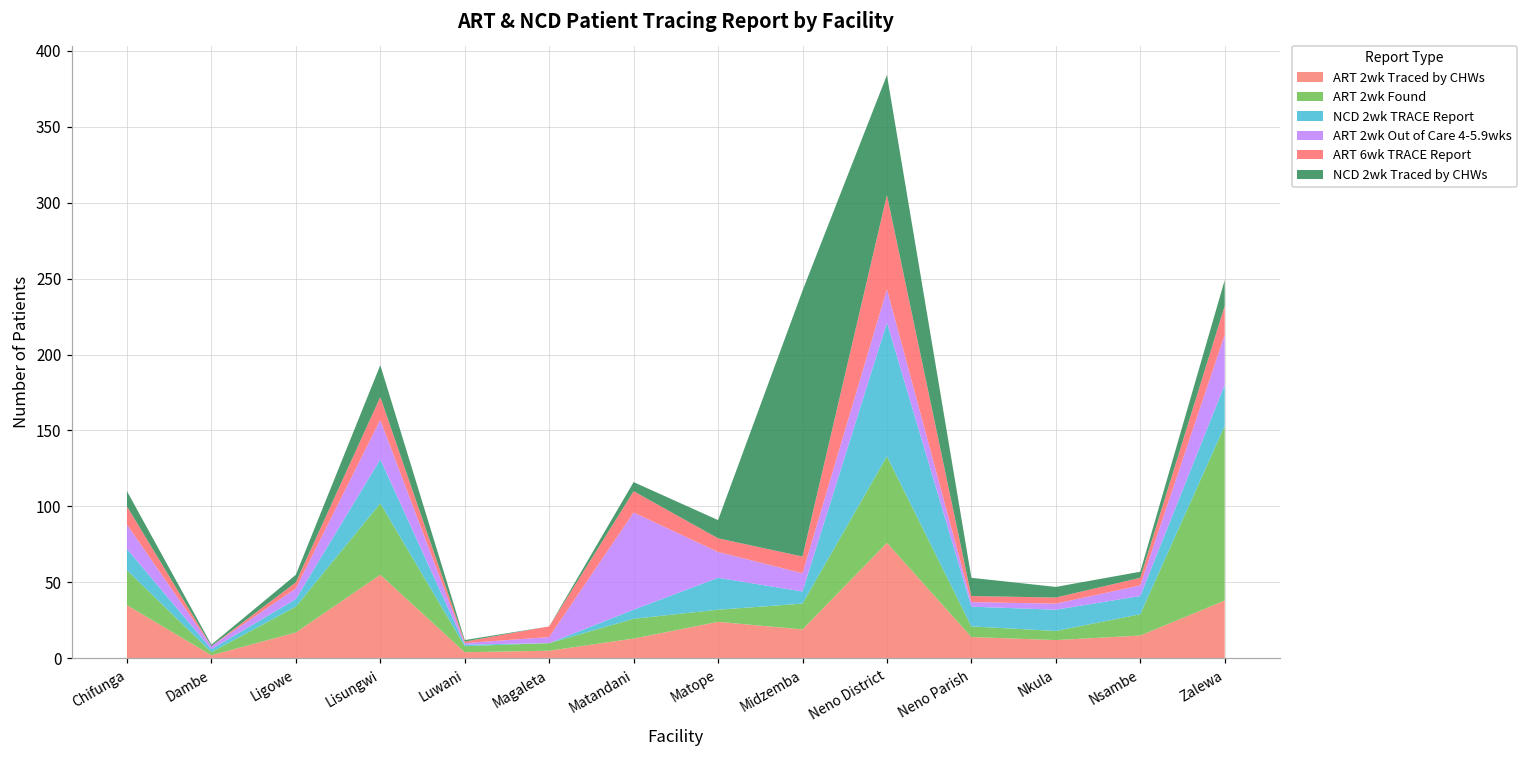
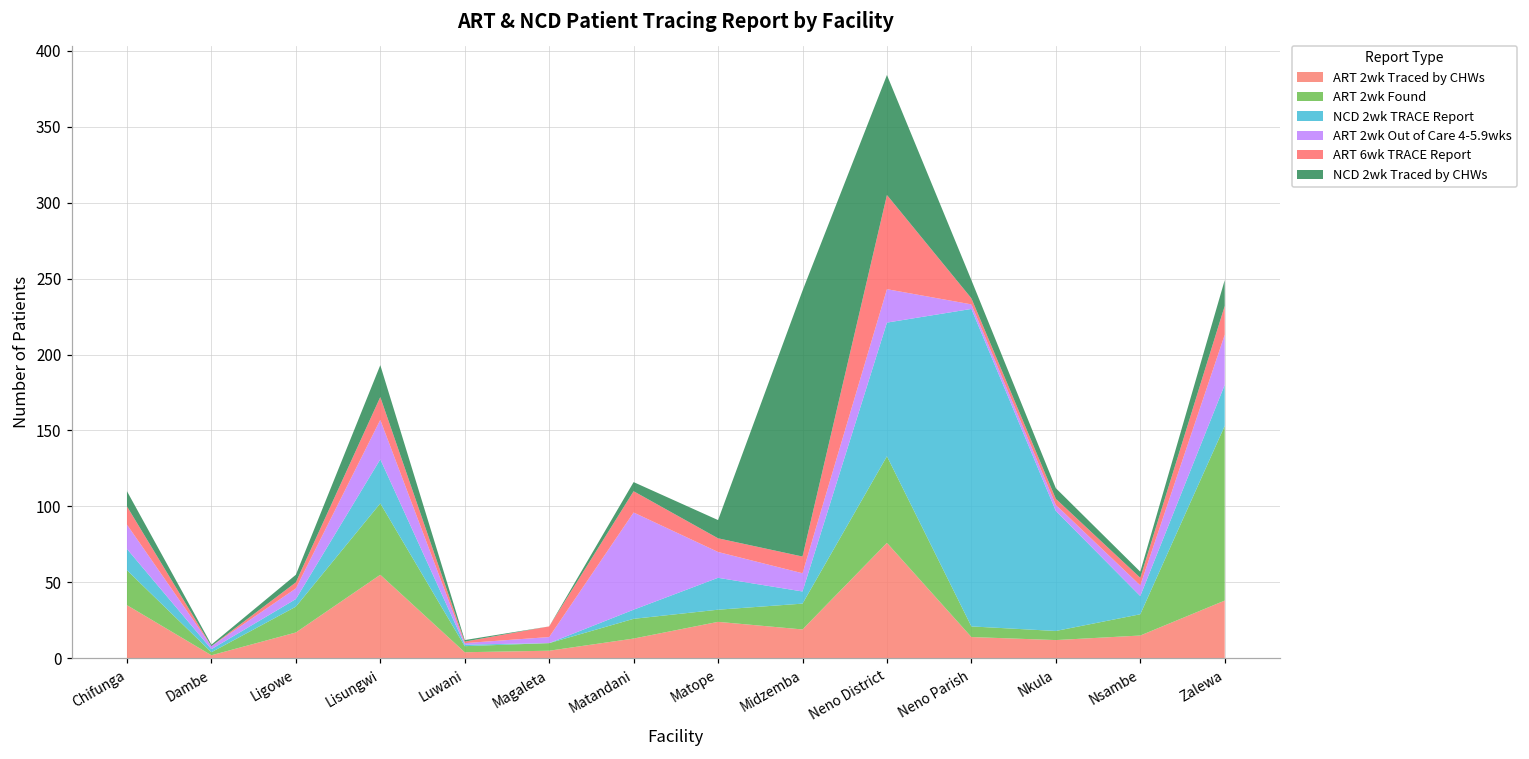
  {
    "ART 2wk Found": {
      "Chifunga": 23,
      "Dambe": 2,
      "Ligowe": 17,
      "Lisungwi": 47,
      "Matandani": 13,
      "Matope": 8,
      "Midzemba": 17,
      "Neno District": 57,
      "Neno Parish": 7,
      "Nkula": 6,
      "Nsambe": 14,
      "Zalewa": 115
    },
    "NCD 2wk TRACE Report": {
      "Chifunga": 14,
      "Dambe": 2,
      "Ligowe": 5,
      "Lisungwi": 29,
      "Matandani": 6,
      "Matope": 21,
      "Midzemba": 8,
      "Neno District": 88,
-     "Neno Parish": 13,
-     "Nkula": 14,
+     "Neno Parish": 209,
+     "Nkula": 79,
      "Nsambe": 12,
      "Zalewa": 27
    },
    "ART 2wk Out of Care 4-5.9wks": {
      "Chifunga": 16,
      "Ligowe": 7,
      "Lisungwi": 26,
      "Magaleta": 4,
      "Matandani": 64,
      "Matope": 17,
      "Midzemba": 12,
      "Neno District": 22,
      "Neno Parish": 3,
      "Nkula": 4,
      "Nsambe": 7,
      "Zalewa": 33
    },
    "NCD 2wk Traced by CHWs": {
      "Chifunga": 10,
      "Ligowe": 5,
      "Lisungwi": 21,
      "Matandani": 6,
      "Matope": 12,
      "Midzemba": 175,
      "Neno District": 79,
      "Neno Parish": 12,
      "Nkula": 7,
      "Nsambe": 4,
      "Zalewa": 17
    }
  }
